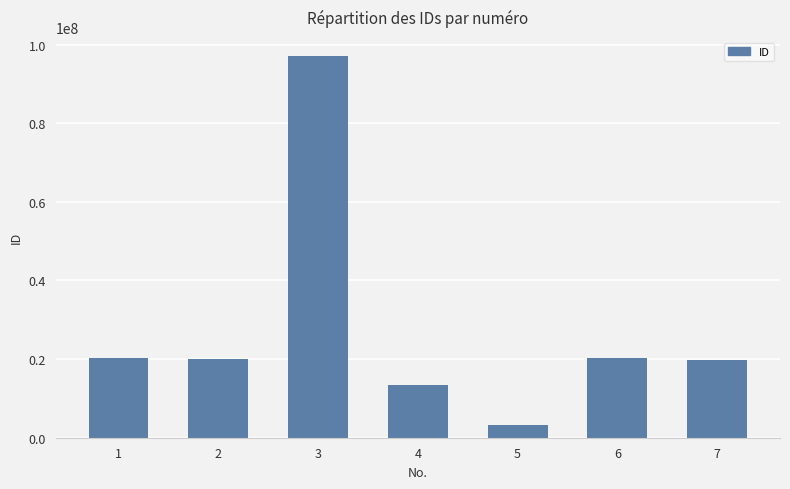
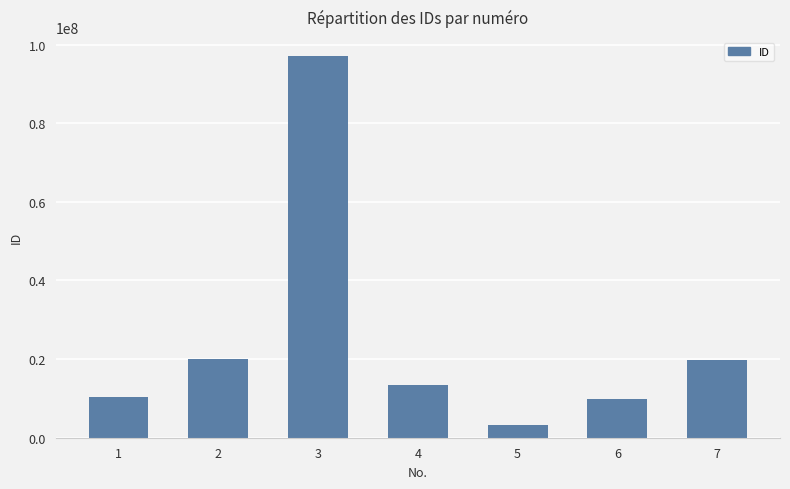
  {
-   "1": 20000000,
+   "1": 10000000,
    "2": 20000000,
    "3": 97000000,
    "4": 13000000,
    "5": 3000000,
-   "6": 20000000,
+   "6": 10000000,
    "7": 20000000
  }
